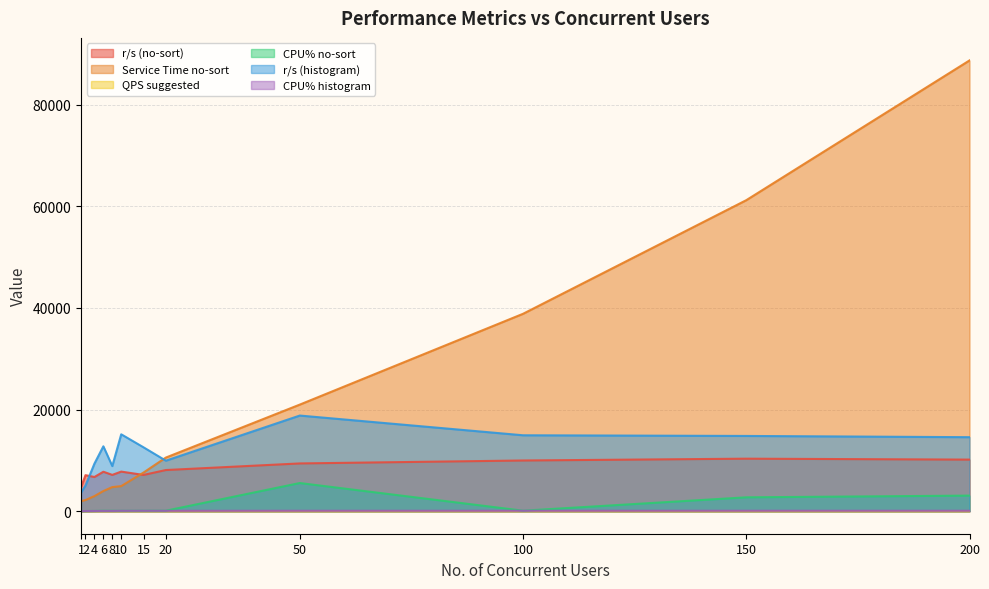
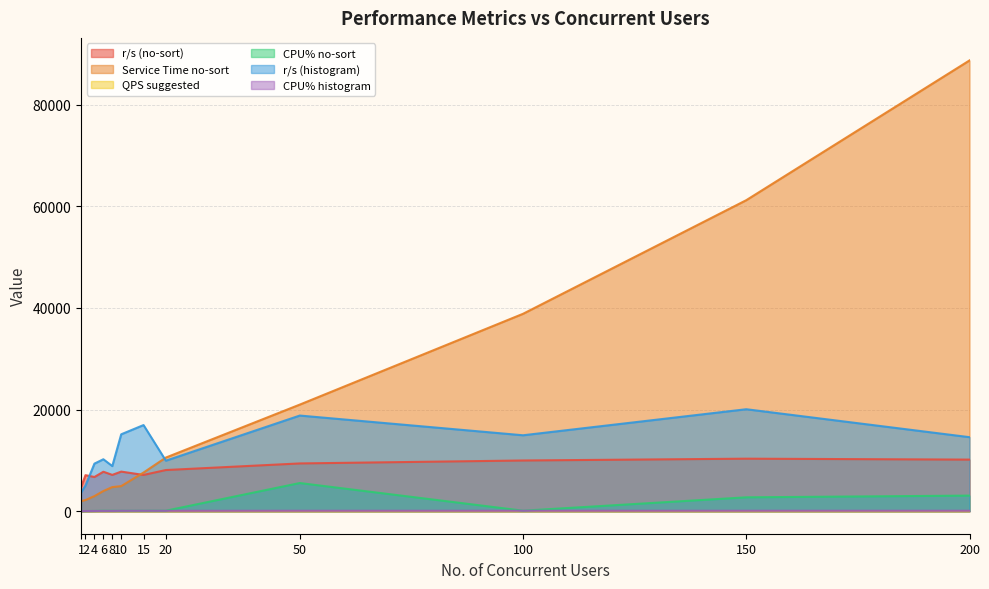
  {
    "CPU% histogram": {
      "50": 0,
      "150": 0,
      "200": 0
    },
    "CPU% no-sort": {
      "50": 6000,
      "150": 3000,
      "200": 3000
    },
    "r/s (histogram)": {
      "4": 9000,
-     "6": 13000,
+     "6": 10000,
      "10": 15000,
-     "15": 13000,
+     "15": 17000,
      "20": 10000,
      "50": 19000,
      "100": 15000,
-     "150": 15000,
+     "150": 20000,
      "200": 15000
    }
  }
